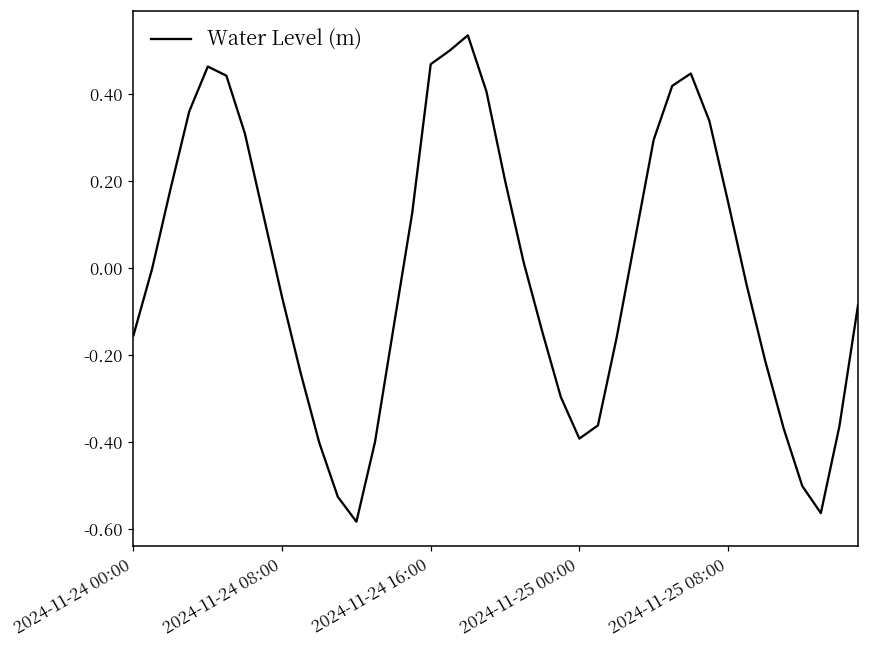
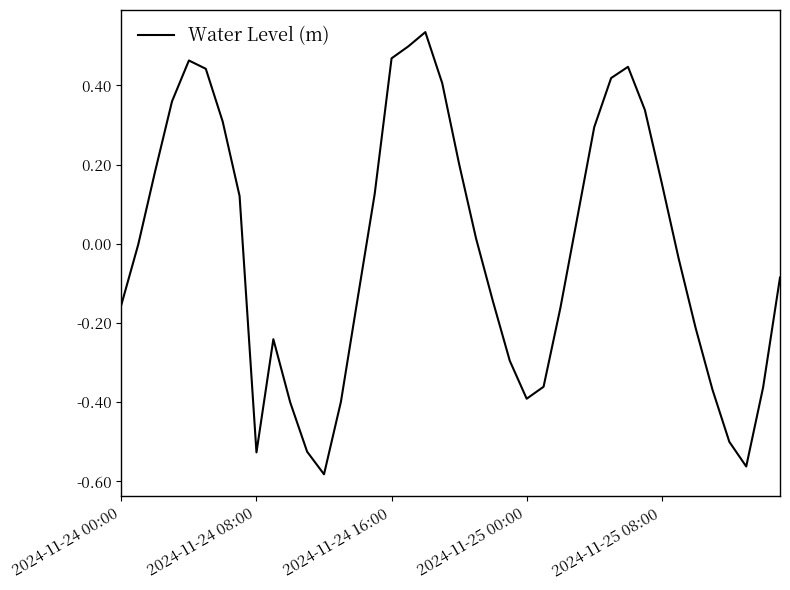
  {
    "2024-11-24 00:00": -0.15,
-   "2024-11-24 08:00": -0.07,
+   "2024-11-24 08:00": -0.53,
    "2024-11-24 16:00": 0.47,
    "2024-11-25 00:00": -0.39,
    "2024-11-25 08:00": 0.15
  }
